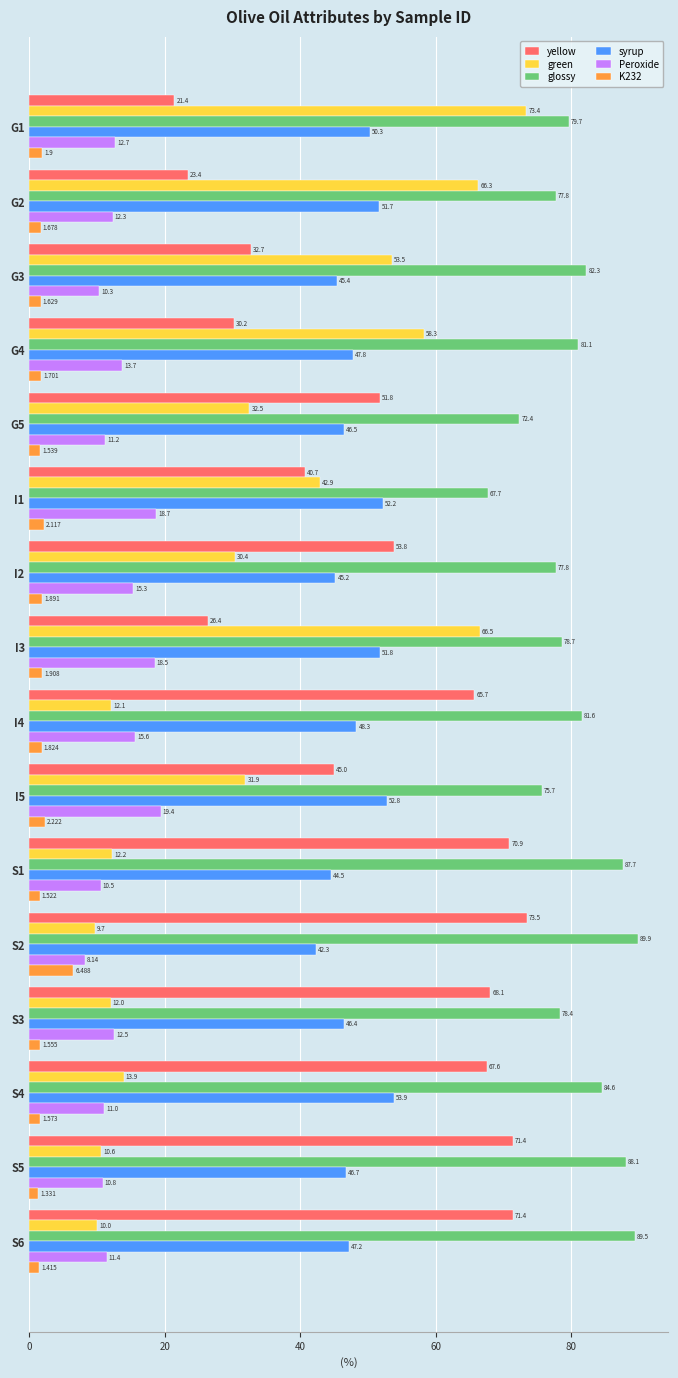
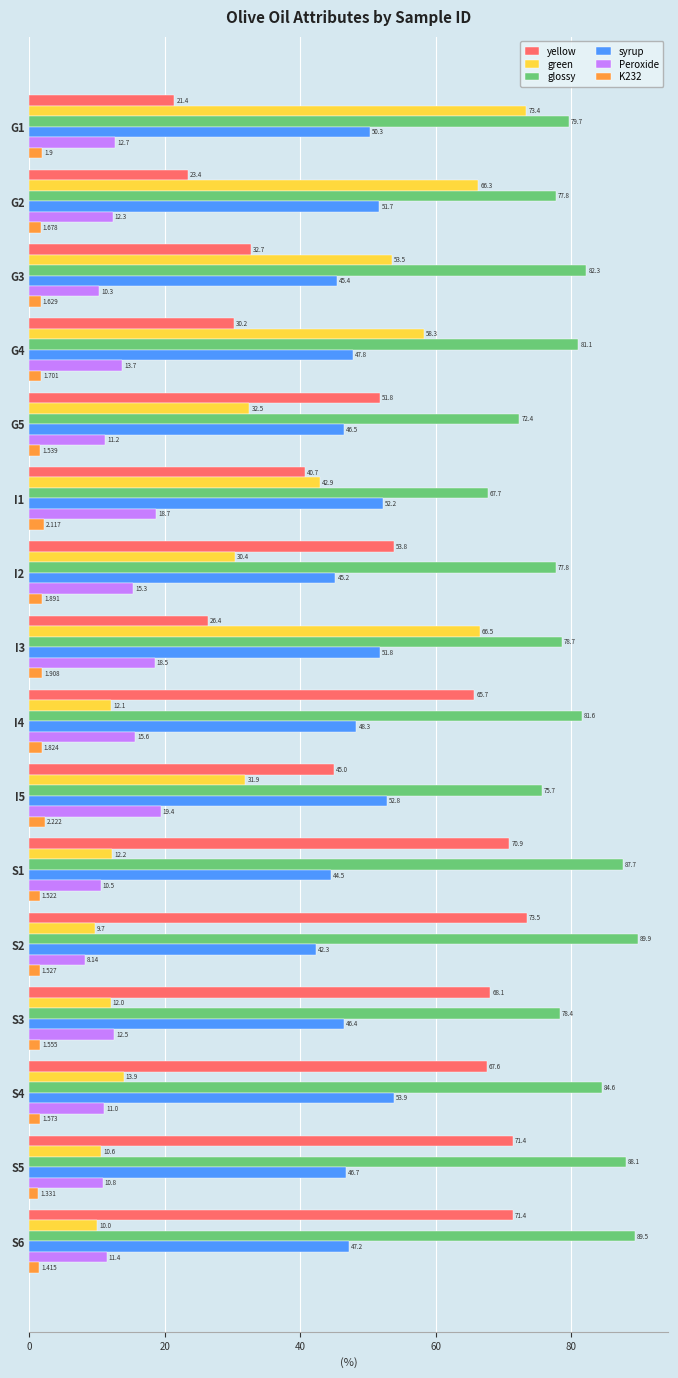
  {
    "yellow": {
      "G1": 21.4,
      "G2": 23.4,
      "G3": 32.7,
      "G4": 30.2,
      "G5": 51.8,
      "I1": 40.7,
      "I2": 53.8,
      "I3": 26.4,
      "I4": 65.7,
      "I5": 45.0,
      "S1": 70.9,
      "S2": 73.5,
      "S3": 68.1,
      "S4": 67.6,
      "S5": 71.4,
      "S6": 71.4
    },
    "green": {
      "G1": 73.4,
      "G2": 66.3,
      "G3": 53.5,
      "G4": 58.3,
      "G5": 32.5,
      "I1": 42.9,
      "I2": 30.4,
      "I3": 66.5,
      "I4": 12.1,
      "I5": 31.9,
      "S1": 12.2,
      "S2": 9.7,
      "S3": 12.0,
      "S4": 13.9,
      "S5": 10.6,
      "S6": 10.0
    },
    "glossy": {
      "G1": 79.7,
      "G2": 77.8,
      "G3": 82.3,
      "G4": 81.1,
      "G5": 72.4,
      "I1": 67.7,
      "I2": 77.8,
      "I3": 78.7,
      "I4": 81.6,
      "I5": 75.7,
      "S1": 87.7,
      "S2": 89.9,
      "S3": 78.4,
      "S4": 84.6,
      "S5": 88.1,
      "S6": 89.5
    },
    "syrup": {
      "G1": 50.3,
      "G2": 51.7,
      "G3": 45.4,
      "G4": 47.8,
      "G5": 46.5,
      "I1": 52.2,
      "I2": 45.2,
      "I3": 51.8,
      "I4": 48.3,
      "I5": 52.8,
      "S1": 44.5,
      "S2": 42.3,
      "S3": 46.4,
      "S4": 53.9,
      "S5": 46.7,
      "S6": 47.2
    },
    "Peroxide": {
      "G1": 12.7,
      "G2": 12.3,
      "G3": 10.3,
      "G4": 13.7,
      "G5": 11.2,
      "I1": 18.7,
      "I2": 15.3,
      "I3": 18.5,
      "I4": 15.6,
      "I5": 19.4,
      "S1": 10.5,
      "S2": 8.14,
      "S3": 12.5,
      "S4": 11.0,
      "S5": 10.8,
      "S6": 11.4
    },
    "K232": {
      "G1": 1.9,
      "G2": 1.678,
      "G3": 1.629,
      "G4": 1.701,
      "G5": 1.539,
      "I1": 2.117,
      "I2": 1.891,
      "I3": 1.908,
      "I4": 1.824,
      "I5": 2.222,
      "S1": 1.522,
-     "S2": 6.488,
+     "S2": 1.527,
      "S3": 1.555,
      "S4": 1.573,
      "S5": 1.331,
      "S6": 1.415
    }
  }
